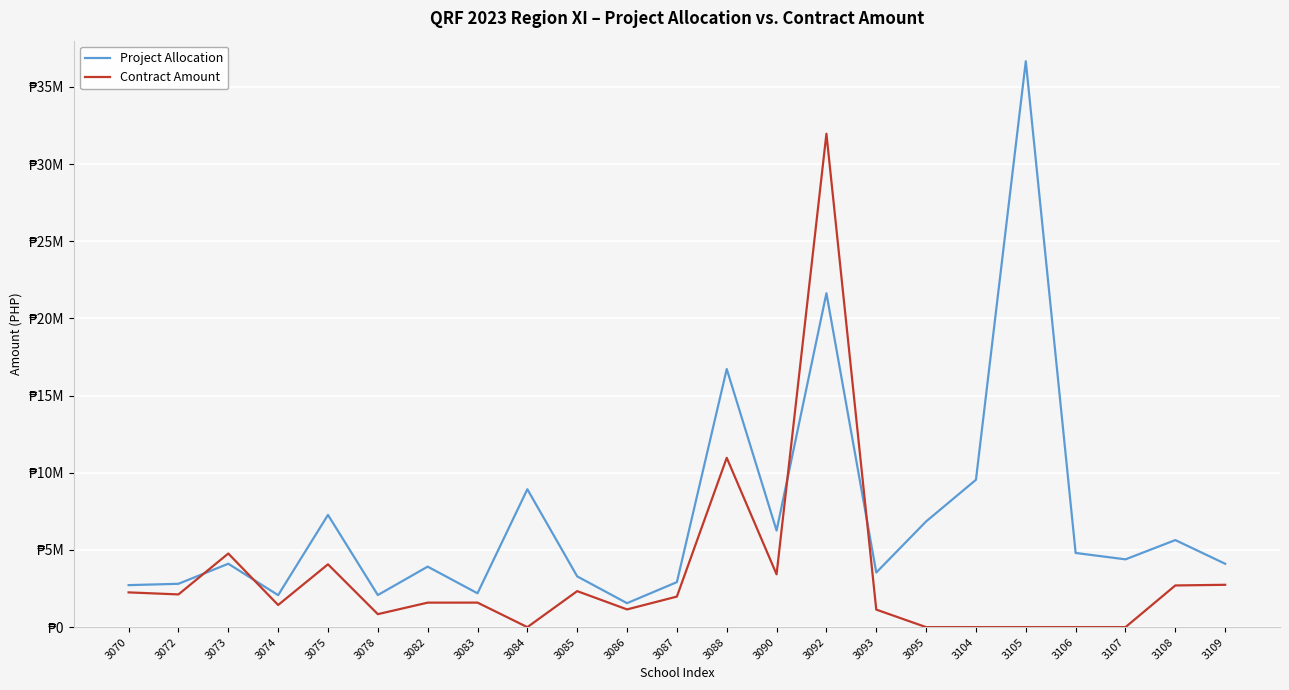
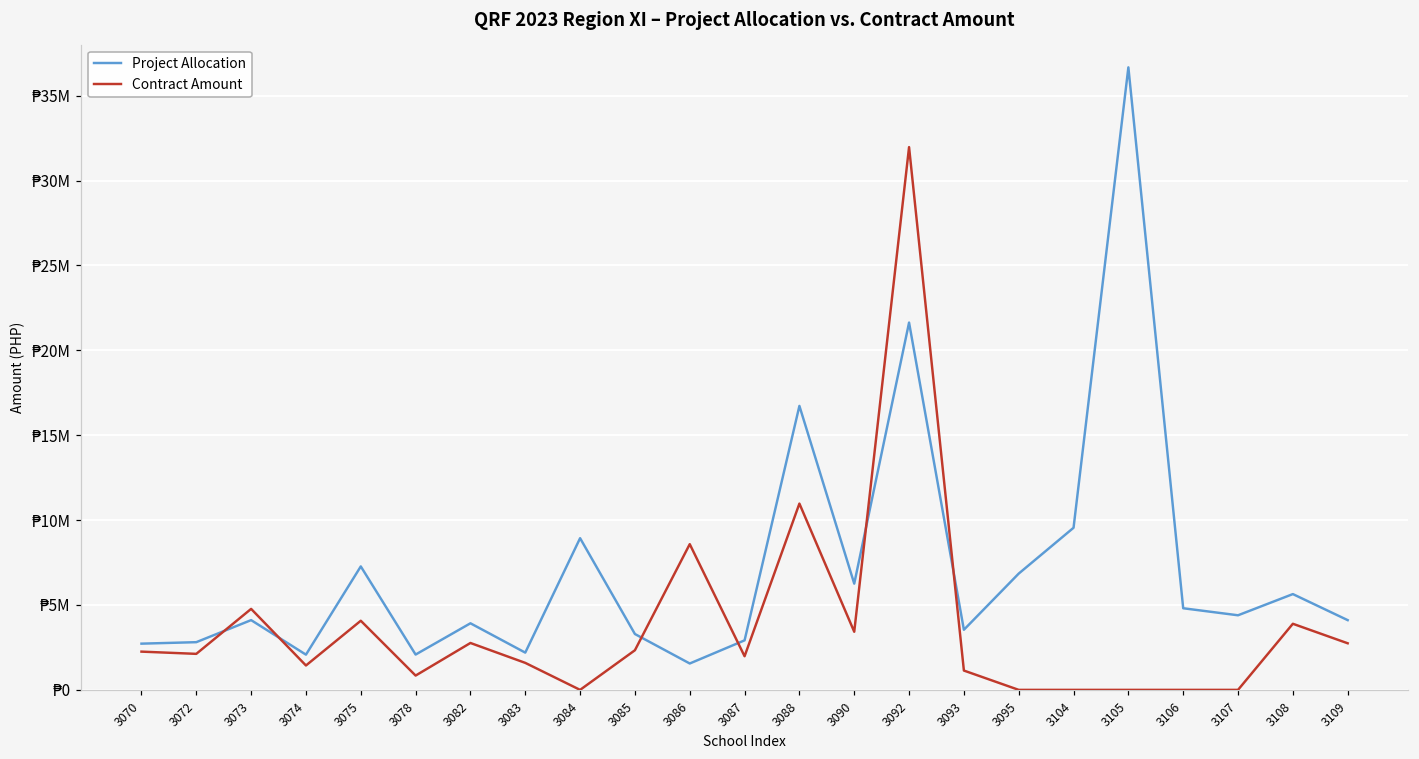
  {
    "Project Allocation": {
      "3070": "₱2700000",
      "3072": "₱2800000",
      "3073": "₱4100000",
      "3074": "₱2100000",
      "3075": "₱7300000",
      "3078": "₱2100000",
      "3082": "₱3900000",
      "3083": "₱2200000",
      "3084": "₱8900000",
      "3085": "₱3300000",
      "3086": "₱1600000",
      "3087": "₱2900000",
      "3088": "₱16700000",
      "3090": "₱6300000",
      "3092": "₱21600000",
      "3093": "₱3500000",
      "3095": "₱6800000",
      "3104": "₱9500000",
      "3105": "₱36700000",
      "3106": "₱4800000",
      "3107": "₱4400000",
      "3108": "₱5600000",
      "3109": "₱4100000"
    },
    "Contract Amount": {
      "3070": "₱2300000",
      "3072": "₱2100000",
      "3073": "₱4800000",
      "3074": "₱1400000",
      "3075": "₱4100000",
      "3078": "₱800000",
-     "3082": "₱1600000",
+     "3082": "₱2800000",
      "3083": "₱1600000",
      "3084": "₱0",
      "3085": "₱2300000",
-     "3086": "₱1100000",
+     "3086": "₱8600000",
      "3087": "₱2000000",
      "3088": "₱11000000",
      "3090": "₱3400000",
      "3092": "₱32000000",
      "3093": "₱1100000",
      "3095": "₱0",
      "3104": "₱0",
      "3105": "₱0",
      "3106": "₱0",
      "3107": "₱0",
-     "3108": "₱2700000",
+     "3108": "₱3900000",
      "3109": "₱2700000"
    }
  }
